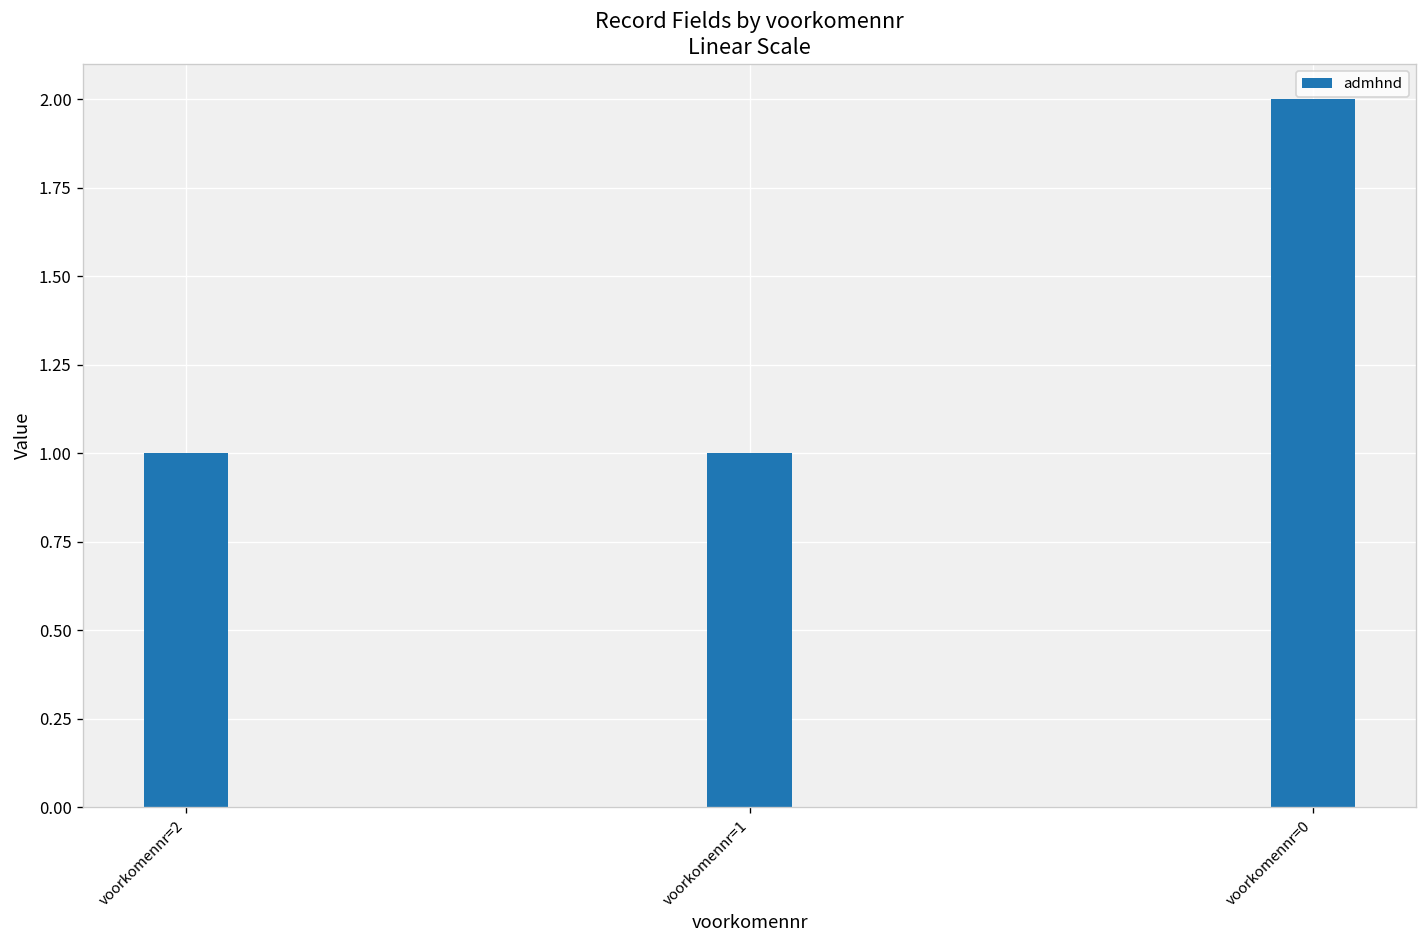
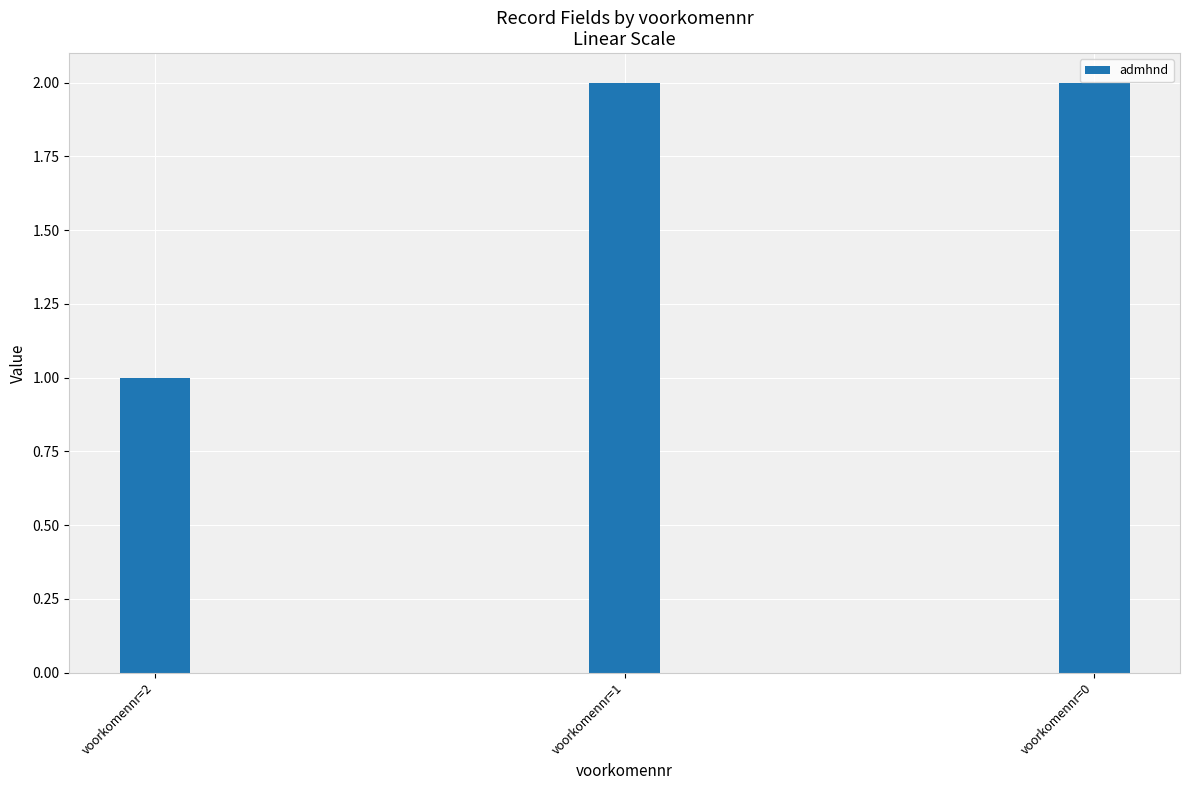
  {
    "voorkomennr=2": 1,
-   "voorkomennr=1": 1,
+   "voorkomennr=1": 2,
    "voorkomennr=0": 2
  }
